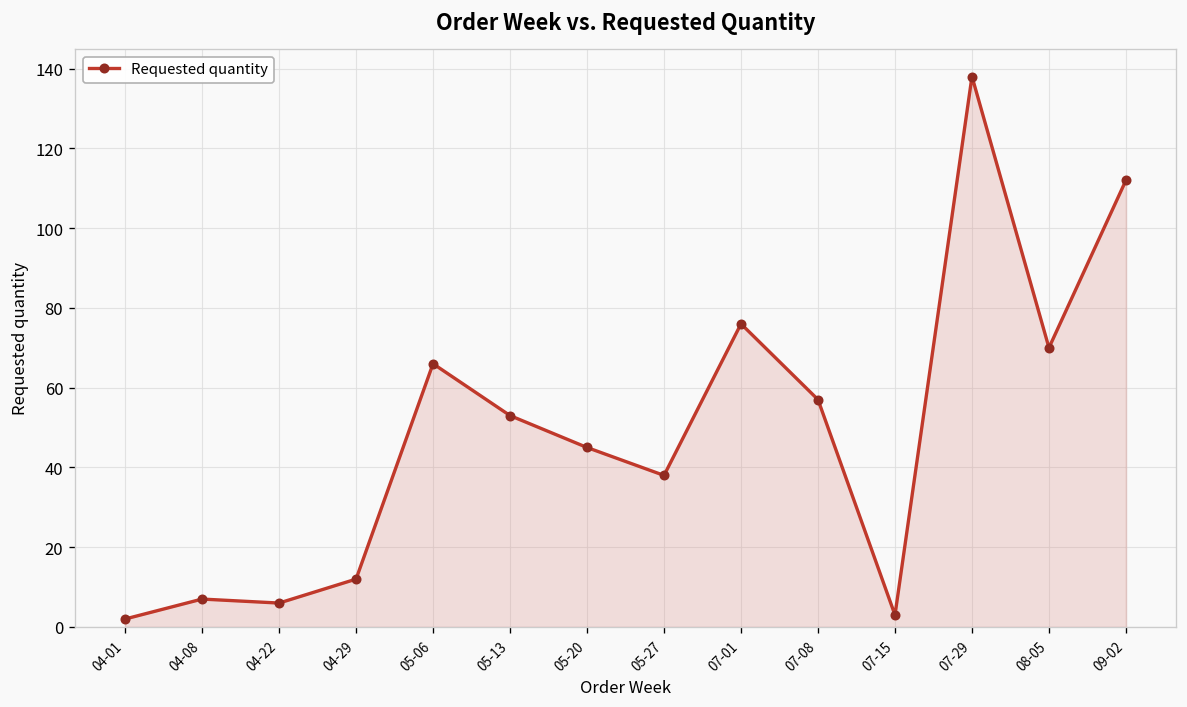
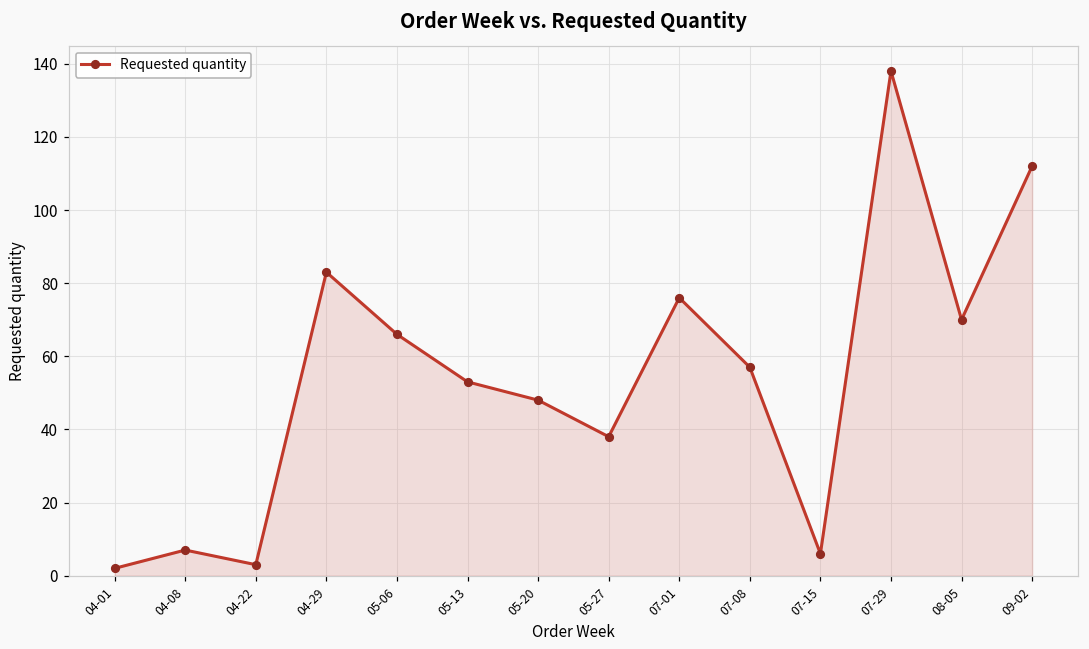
  {
    "04-01": 2,
    "04-08": 7,
-   "04-22": 6,
-   "04-29": 12,
+   "04-22": 3,
+   "04-29": 83,
    "05-06": 66,
    "05-13": 53,
-   "05-20": 45,
+   "05-20": 48,
    "05-27": 38,
    "07-01": 76,
    "07-08": 57,
-   "07-15": 3,
+   "07-15": 6,
    "07-29": 138,
    "08-05": 70,
    "09-02": 112
  }
